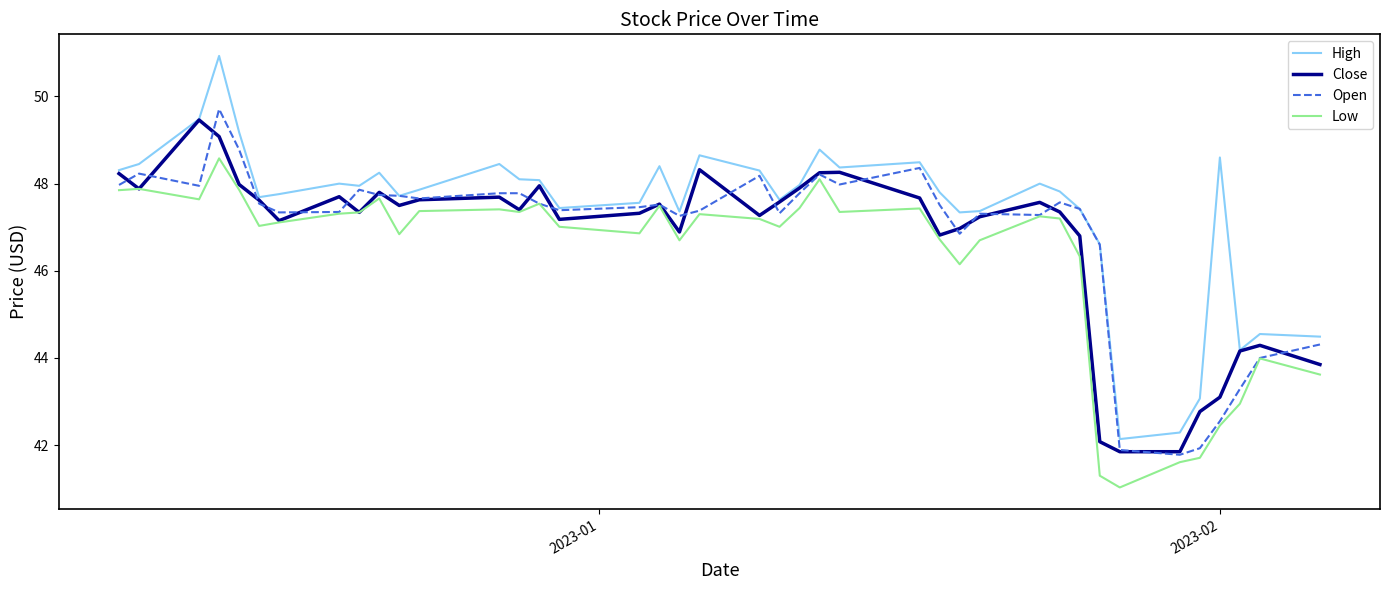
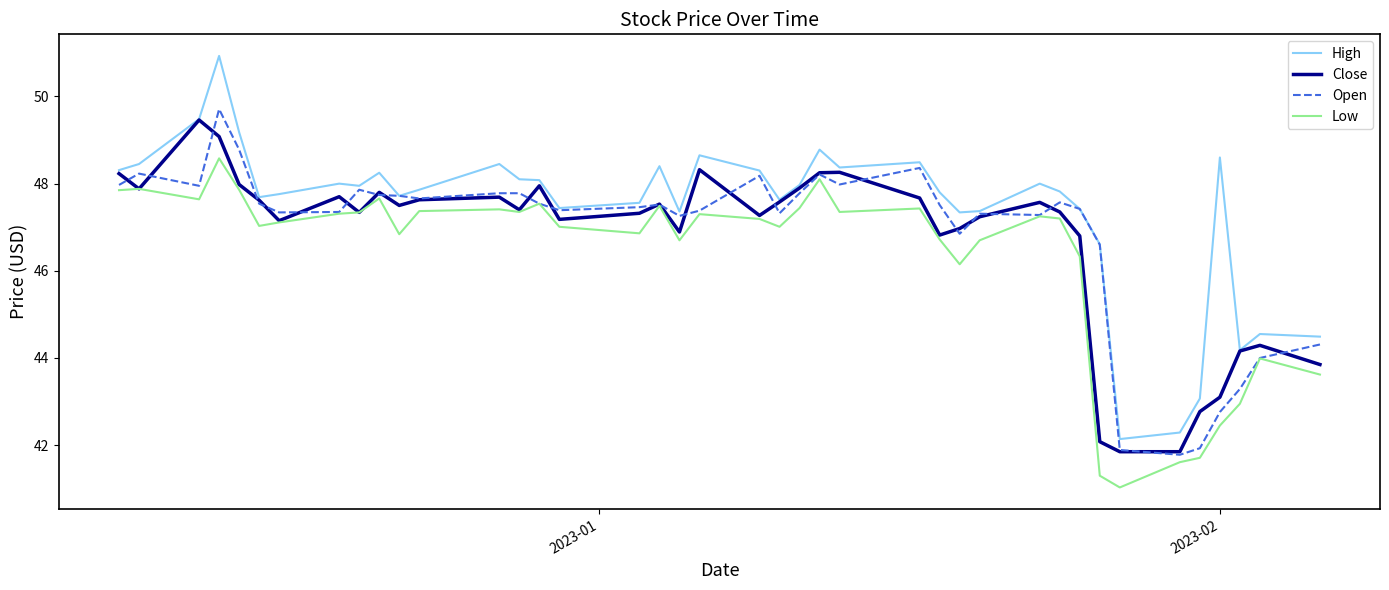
  {
    "High": {
      "2023-02": 48.6
    },
    "Close": {
      "2023-02": 43.1
    },
    "Open": {
-     "2023-02": 42.6
+     "2023-02": 42.8
    },
    "Low": {
      "2023-02": 42.5
    }
  }
